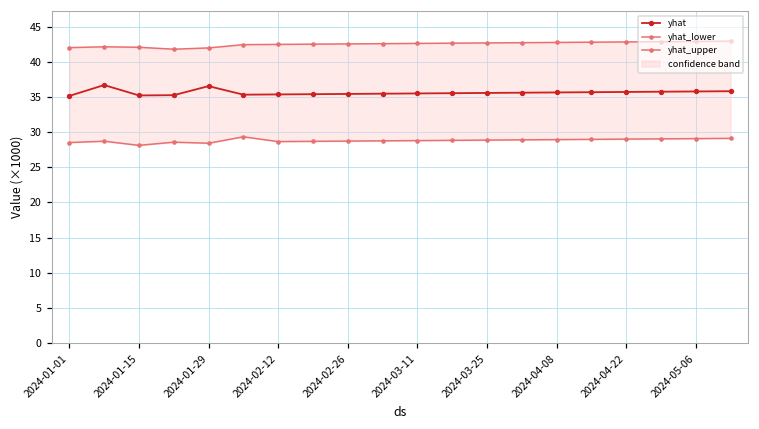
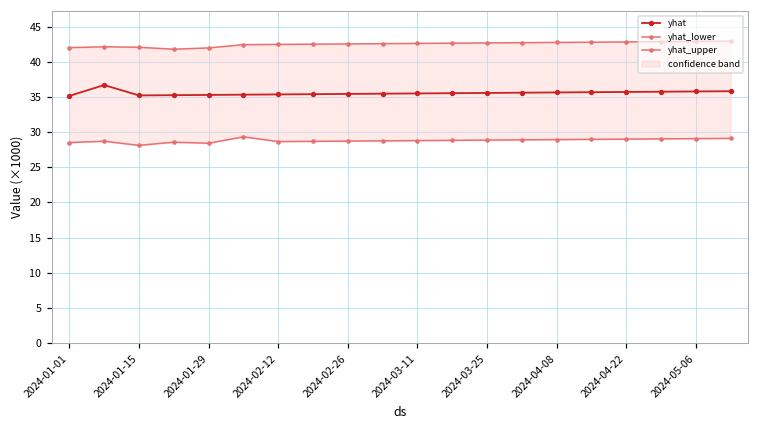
  {
    "yhat": {
      "2024-01-01": 35,
      "2024-01-15": 35,
-     "2024-01-29": 37,
+     "2024-01-29": 35,
      "2024-02-12": 35,
      "2024-02-26": 35,
      "2024-03-11": 35,
      "2024-03-25": 36,
      "2024-04-08": 36,
      "2024-04-22": 36,
      "2024-05-06": 36
    },
    "yhat_lower": {
      "2024-01-01": 29,
      "2024-01-15": 28,
      "2024-01-29": 28,
      "2024-02-12": 29,
      "2024-02-26": 29,
      "2024-03-11": 29,
      "2024-03-25": 29,
      "2024-04-08": 29,
      "2024-04-22": 29,
      "2024-05-06": 29
    },
    "confidence band": {
      "2024-01-01": 42,
      "2024-01-15": 42,
      "2024-01-29": 42,
      "2024-02-12": 42,
      "2024-02-26": 43,
      "2024-03-11": 43,
      "2024-03-25": 43,
      "2024-04-08": 43,
      "2024-04-22": 43
    }
  }
